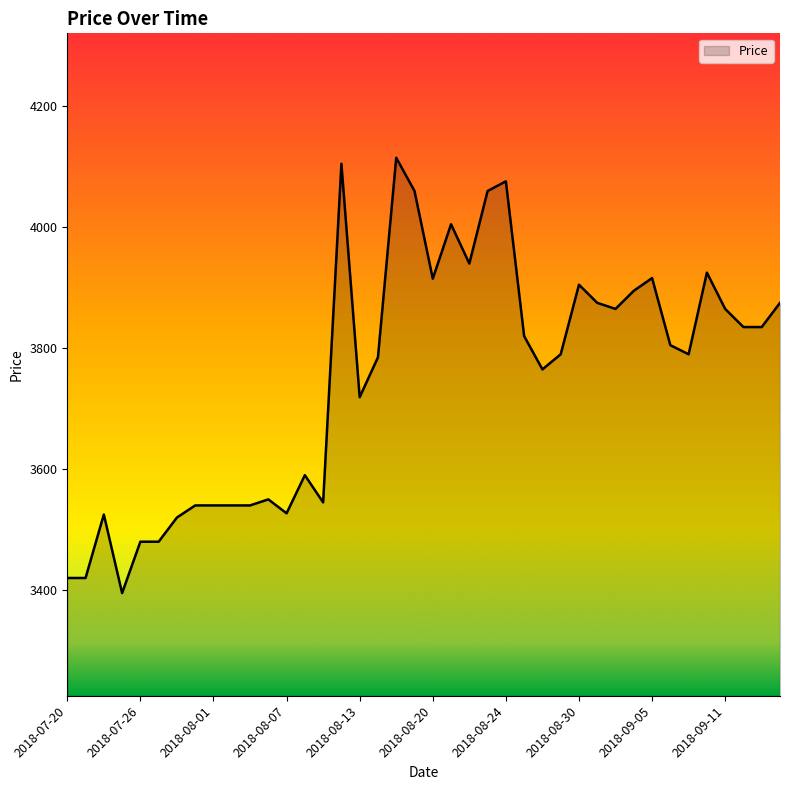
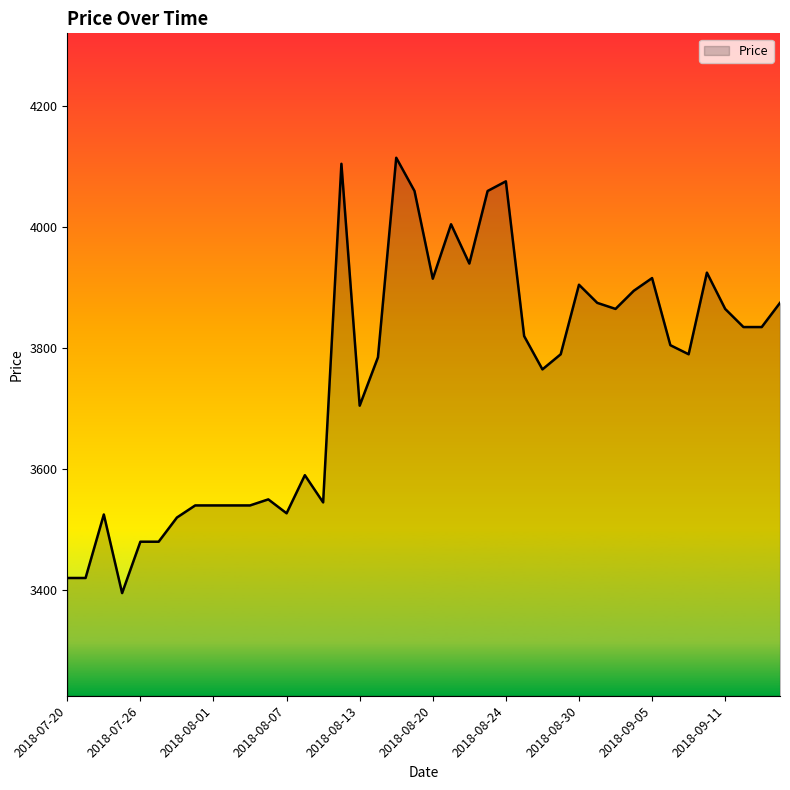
  {
    "2018-07-20": 3420,
    "2018-07-26": 3480,
    "2018-08-01": 3540,
    "2018-08-07": 3530,
-   "2018-08-13": 3720,
+   "2018-08-13": 3710,
    "2018-08-20": 3920,
    "2018-08-24": 4080,
    "2018-08-30": 3910,
    "2018-09-05": 3920,
    "2018-09-11": 3870
  }
